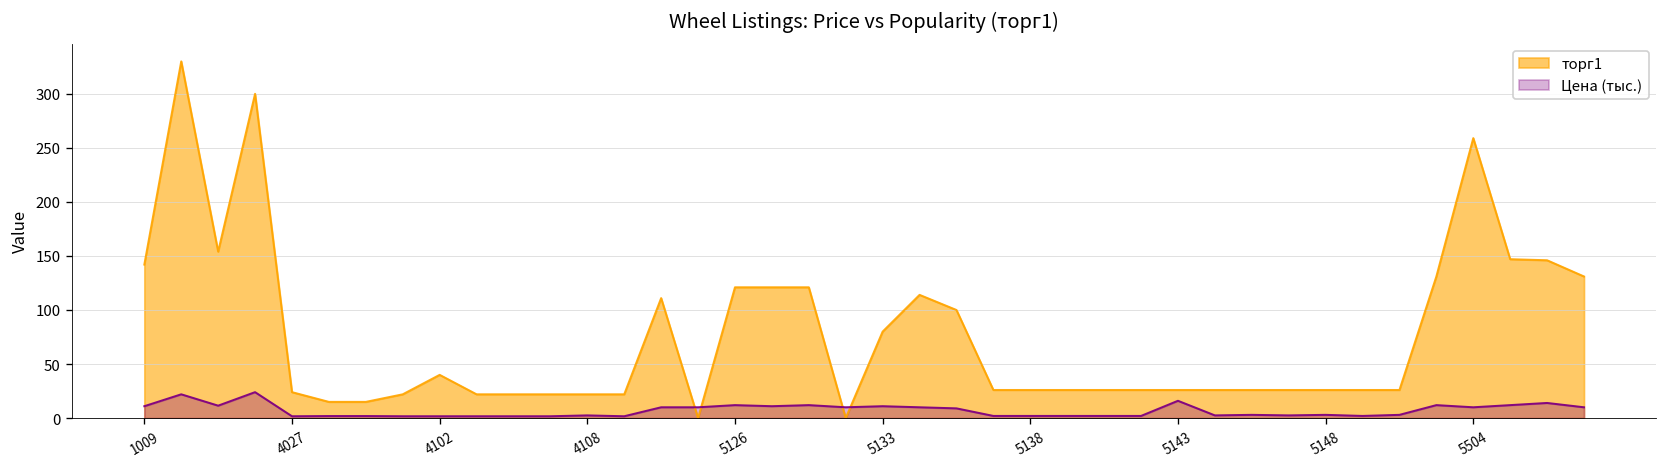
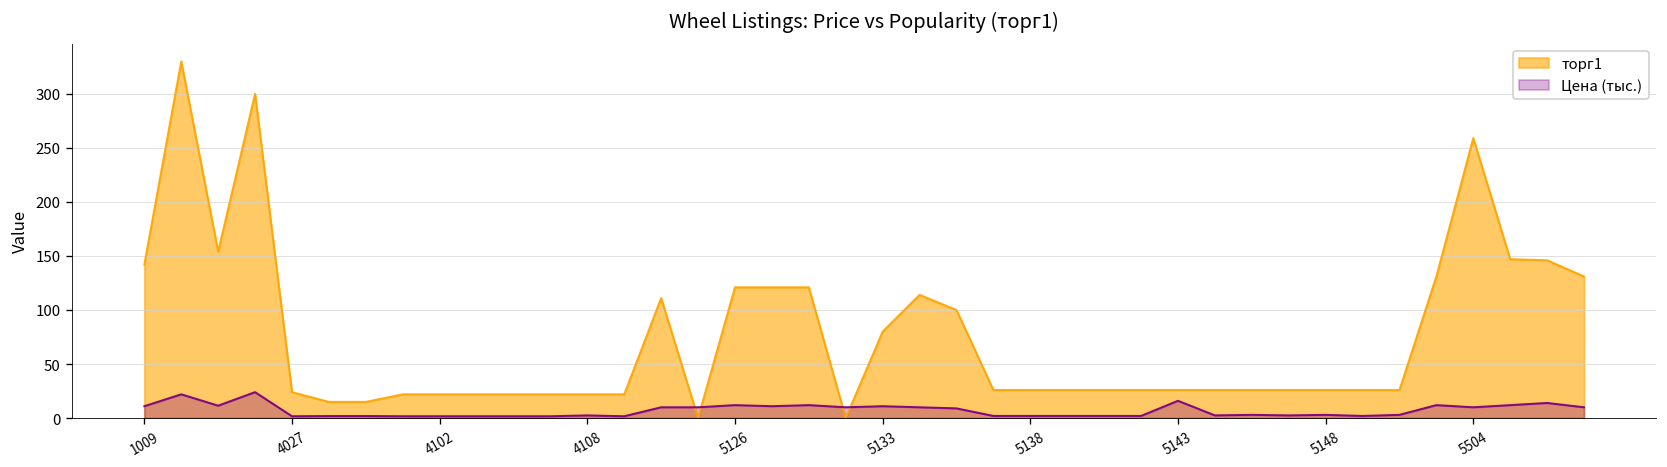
  {
    "торг1": {
      "1009": 140,
      "4027": 20,
-     "4102": 40,
+     "4102": 20,
      "4108": 20,
      "5126": 120,
      "5133": 80,
      "5138": 30,
      "5143": 30,
      "5148": 30,
      "5504": 260
    },
    "Цена (тыс.)": {
      "1009": 10,
      "4027": 0,
      "4102": 0,
      "4108": 0,
      "5126": 10,
      "5133": 10,
      "5138": 0,
      "5143": 20,
      "5148": 0,
      "5504": 10
    }
  }
